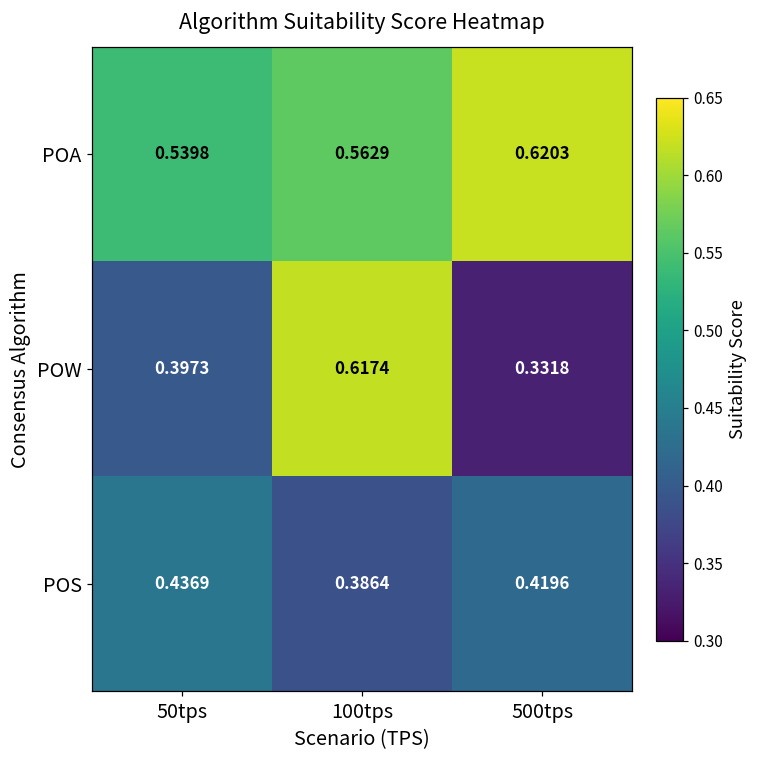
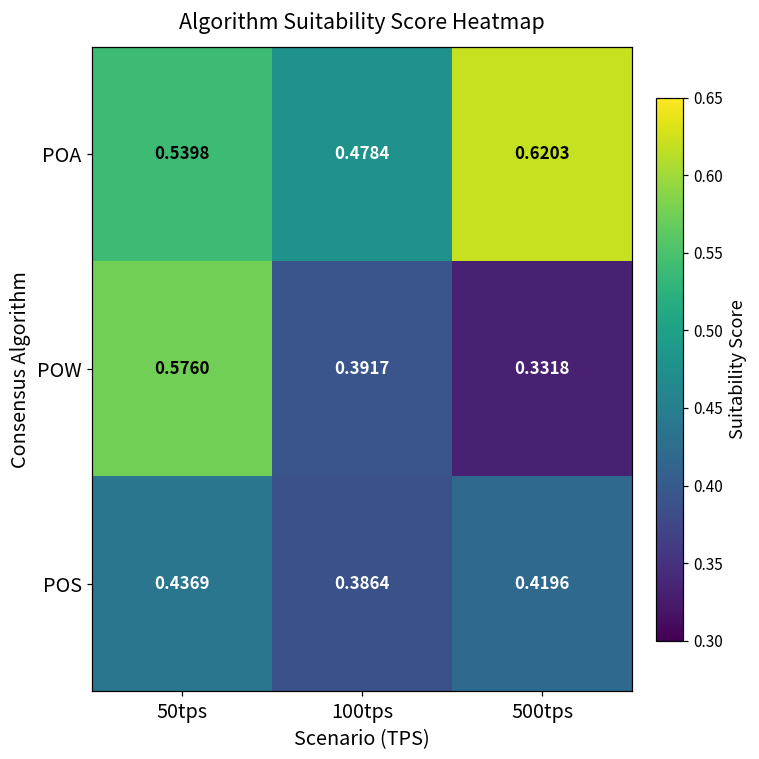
  {
    "POA": {
      "50tps": 0.5398,
-     "100tps": 0.5629,
+     "100tps": 0.4784,
      "500tps": 0.6203
    },
    "POW": {
-     "50tps": 0.3973,
-     "100tps": 0.6174,
+     "50tps": 0.5760,
+     "100tps": 0.3917,
      "500tps": 0.3318
    },
    "POS": {
      "50tps": 0.4369,
      "100tps": 0.3864,
      "500tps": 0.4196
    }
  }
